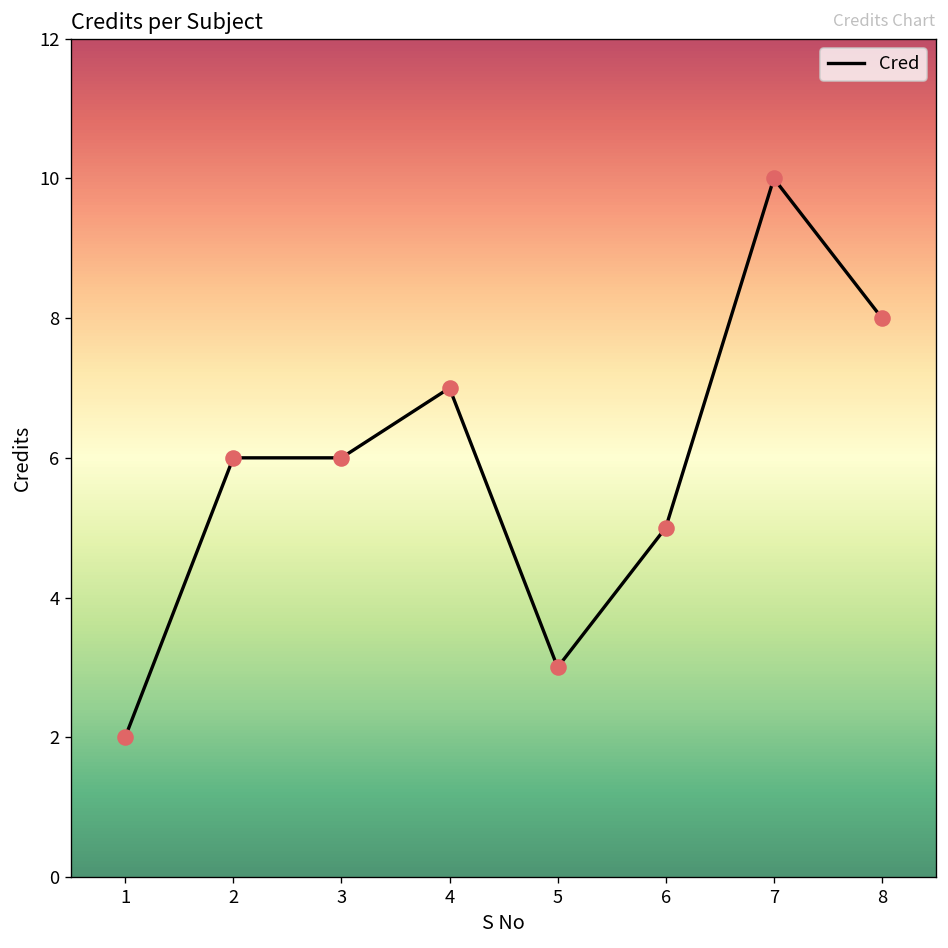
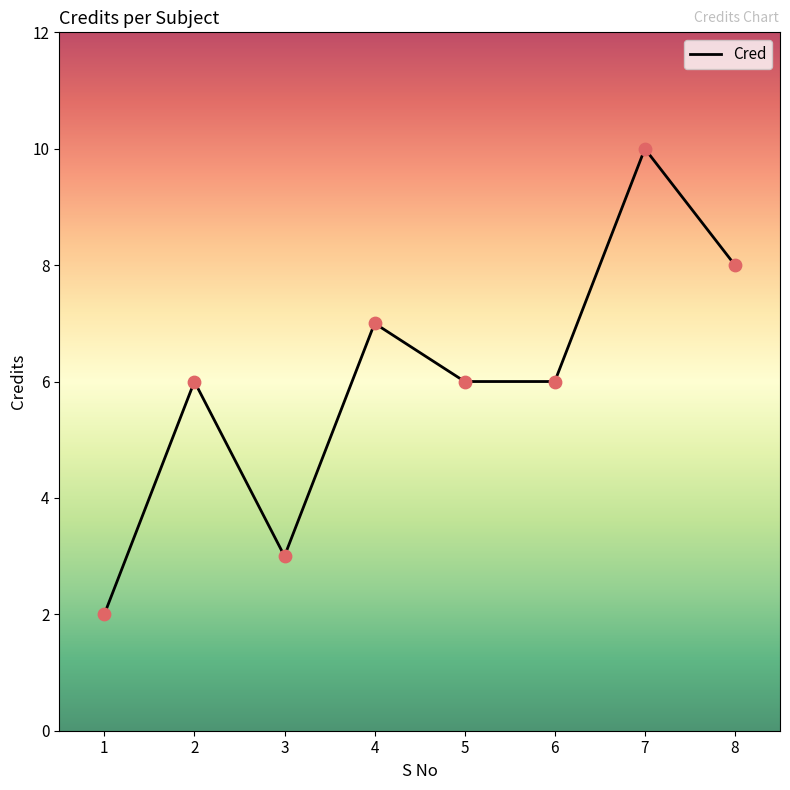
  {
    "1": 2,
    "2": 6,
-   "3": 6,
+   "3": 3,
    "4": 7,
-   "5": 3,
-   "6": 5,
+   "5": 6,
+   "6": 6,
    "7": 10,
    "8": 8
  }
